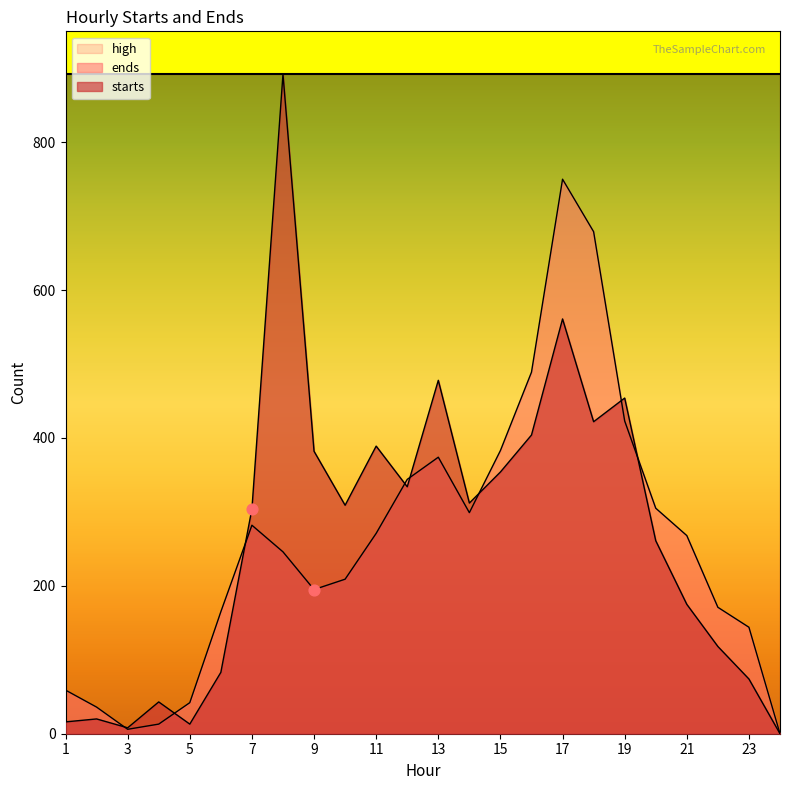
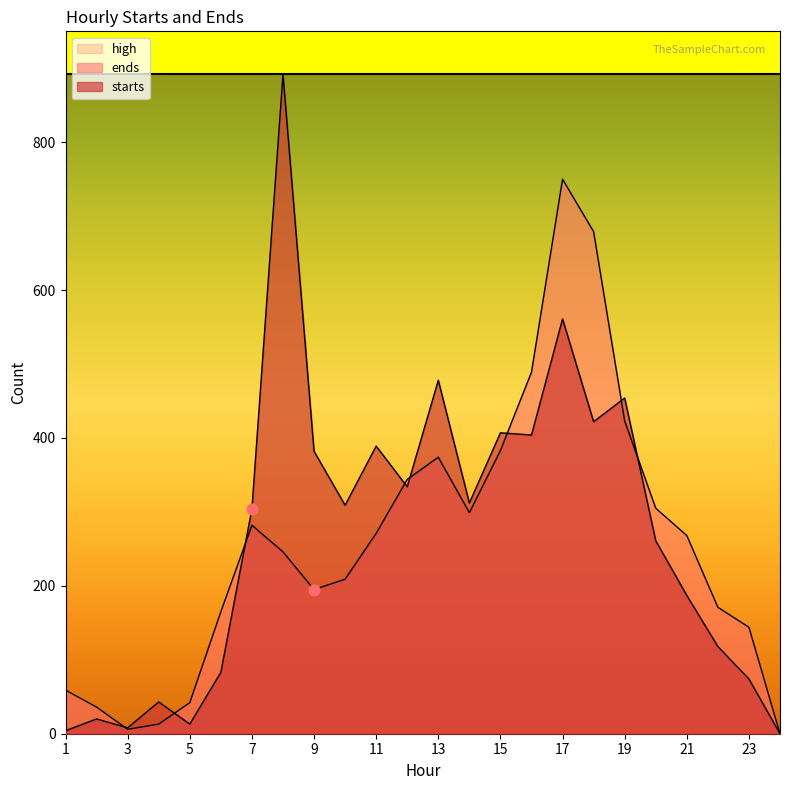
  {
    "high": {
      "1": 890,
      "5": 890,
      "7": 890,
      "9": 890,
      "11": 890,
      "13": 890,
      "15": 890,
      "17": 890,
      "19": 890,
      "21": 890,
      "23": 890
    },
    "starts": {
-     "1": 20,
+     "1": 0,
      "5": 10,
      "9": 380,
      "11": 390,
      "13": 480,
-     "15": 350,
+     "15": 410,
      "17": 560,
      "19": 450,
-     "21": 180,
+     "21": 190,
      "23": 70
    }
  }
